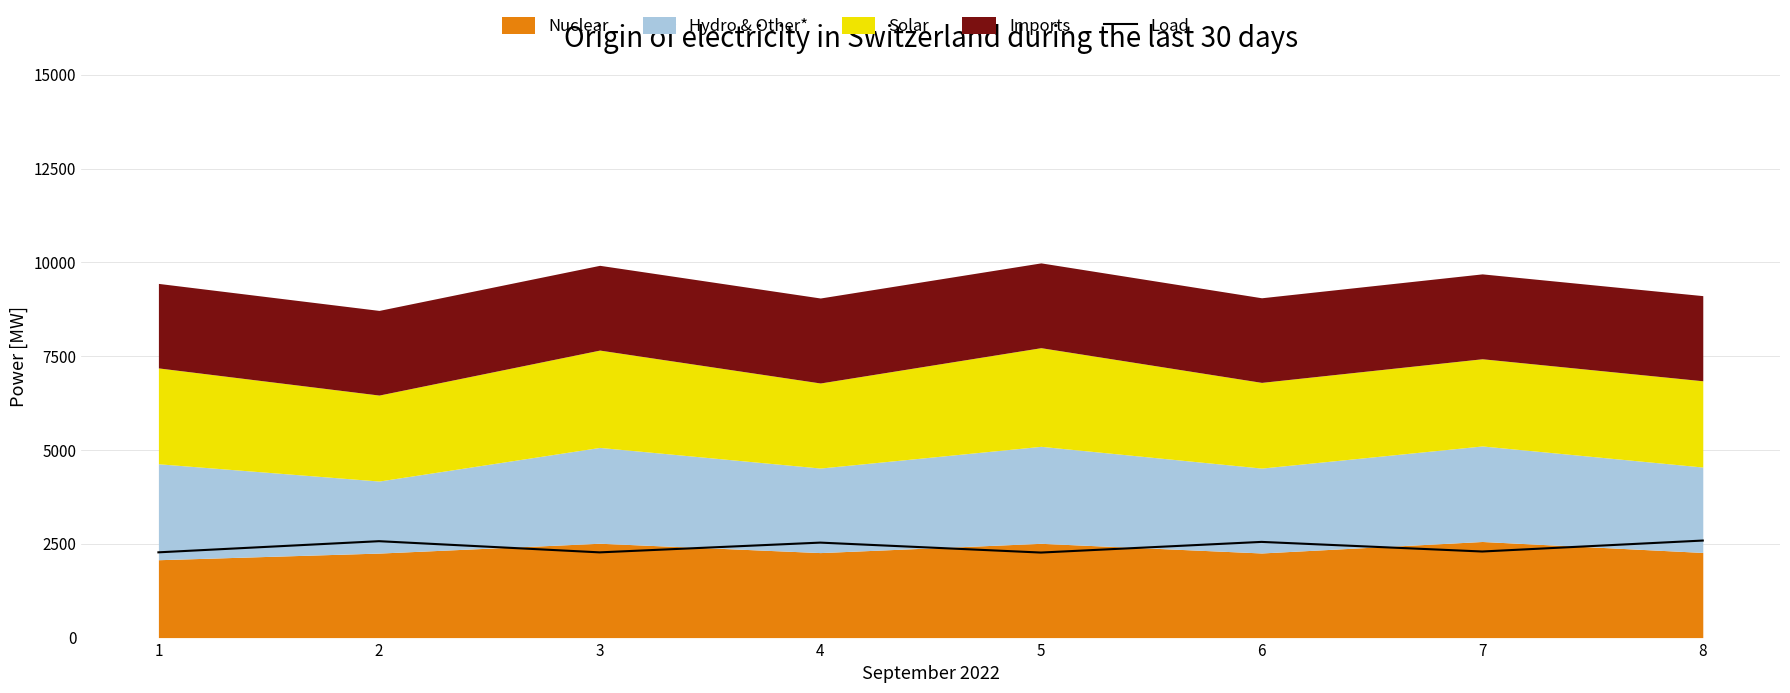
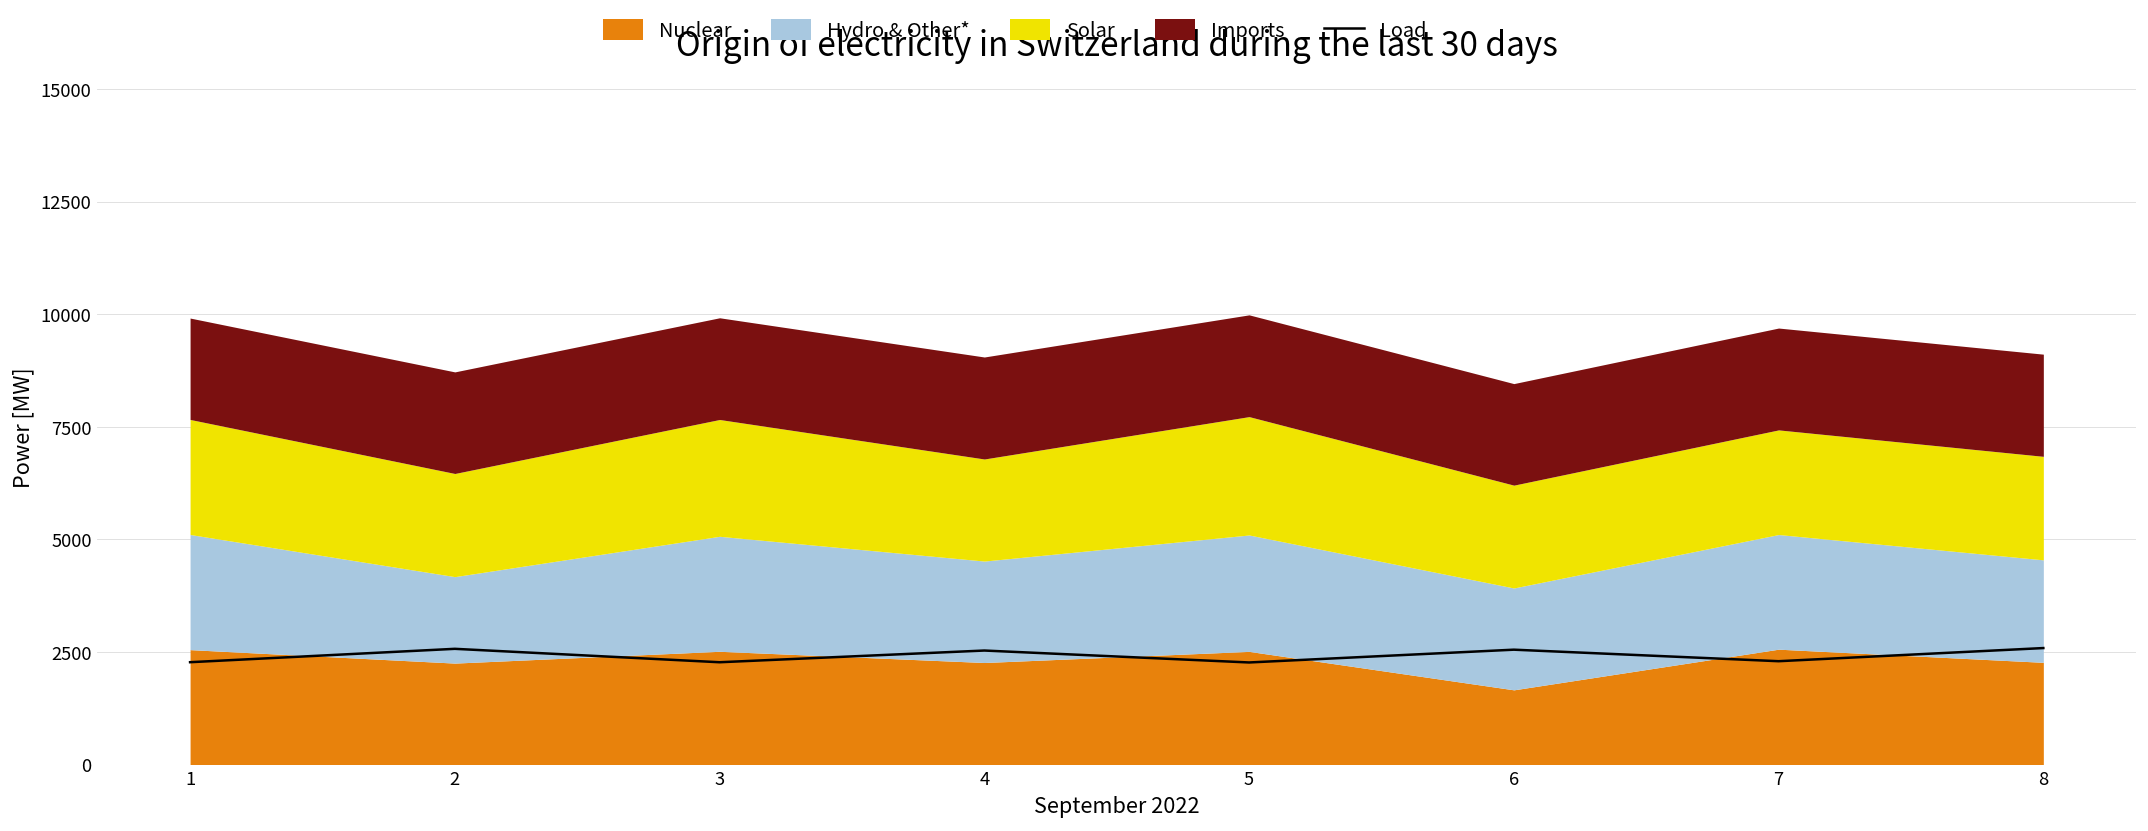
  {
    "Nuclear": {
-     "1": 2100,
-     "6": 2300
+     "1": 2600,
+     "6": 1700
    },
    "Load": {
      "1": 2300,
      "2": 2600,
      "3": 2300,
      "4": 2500,
      "5": 2300,
      "6": 2600,
      "7": 2300,
      "8": 2600
    },
    "Imports": {
      "1": 2300,
      "2": 2300,
      "3": 2300,
      "4": 2300,
      "5": 2300,
      "6": 2300,
      "7": 2300,
      "8": 2300
    }
  }
